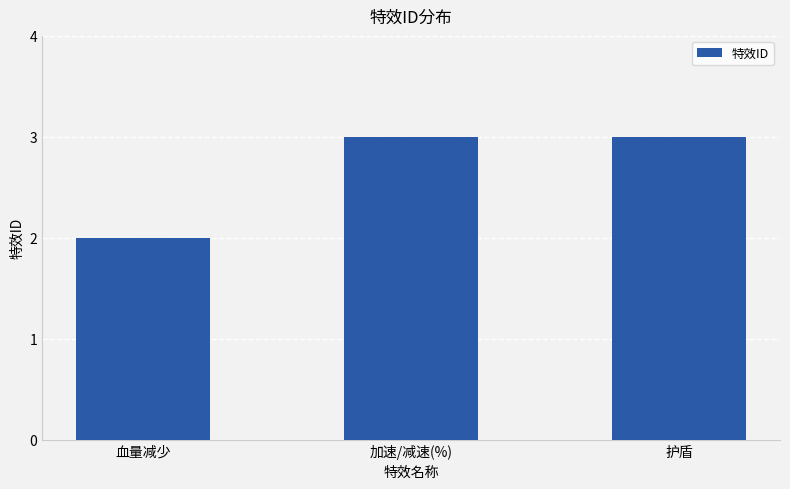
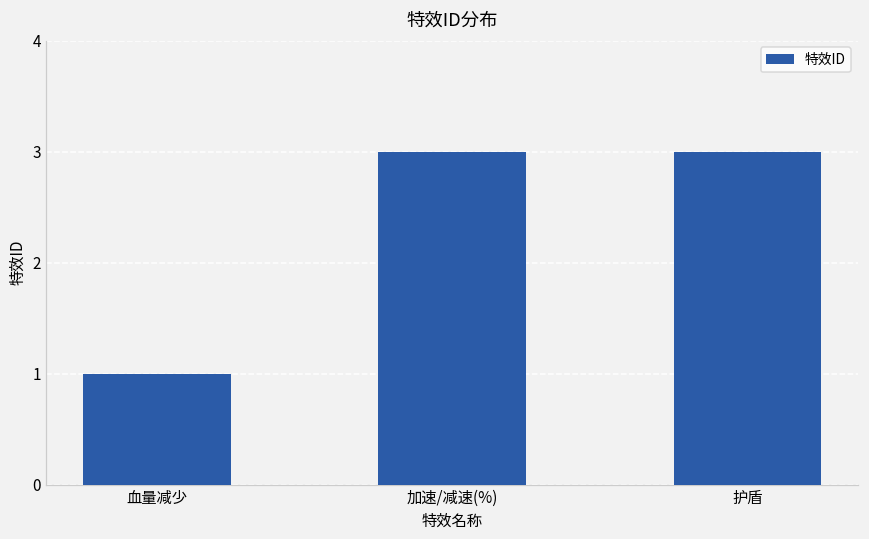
  {
-   "血量减少": 2,
+   "血量减少": 1,
    "加速/减速(%)": 3,
    "护盾": 3
  }
